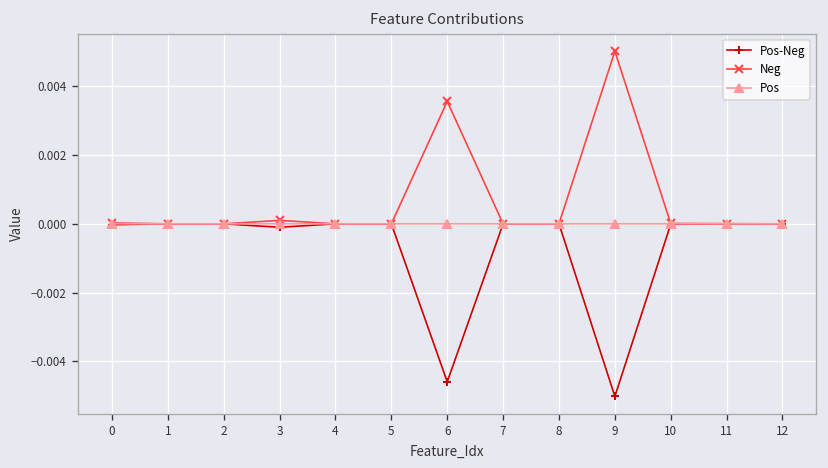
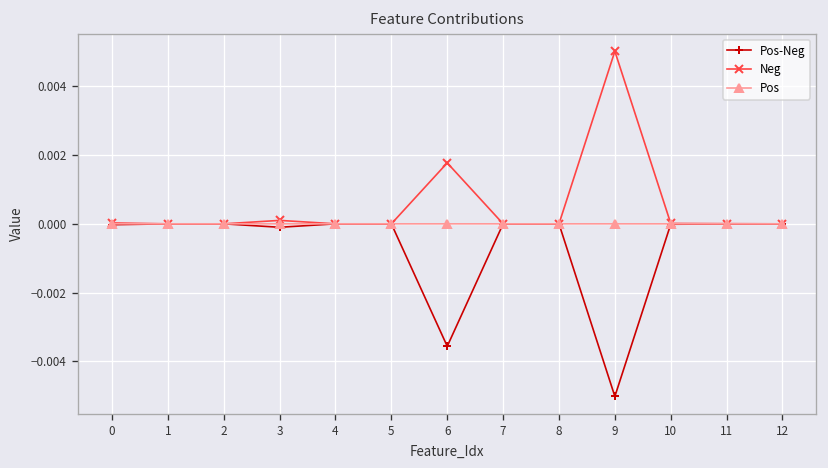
  {
    "Pos-Neg": {
      "3": -0.0001,
-     "6": -0.0046,
+     "6": -0.0036,
      "9": -0.0050
    },
    "Neg": {
      "3": 0.0001,
-     "6": 0.0036,
+     "6": 0.0018,
      "9": 0.0050
    },
    "Pos": {
      "3": 0.0000,
      "6": 0.0000,
      "9": 0.0000
    }
  }
